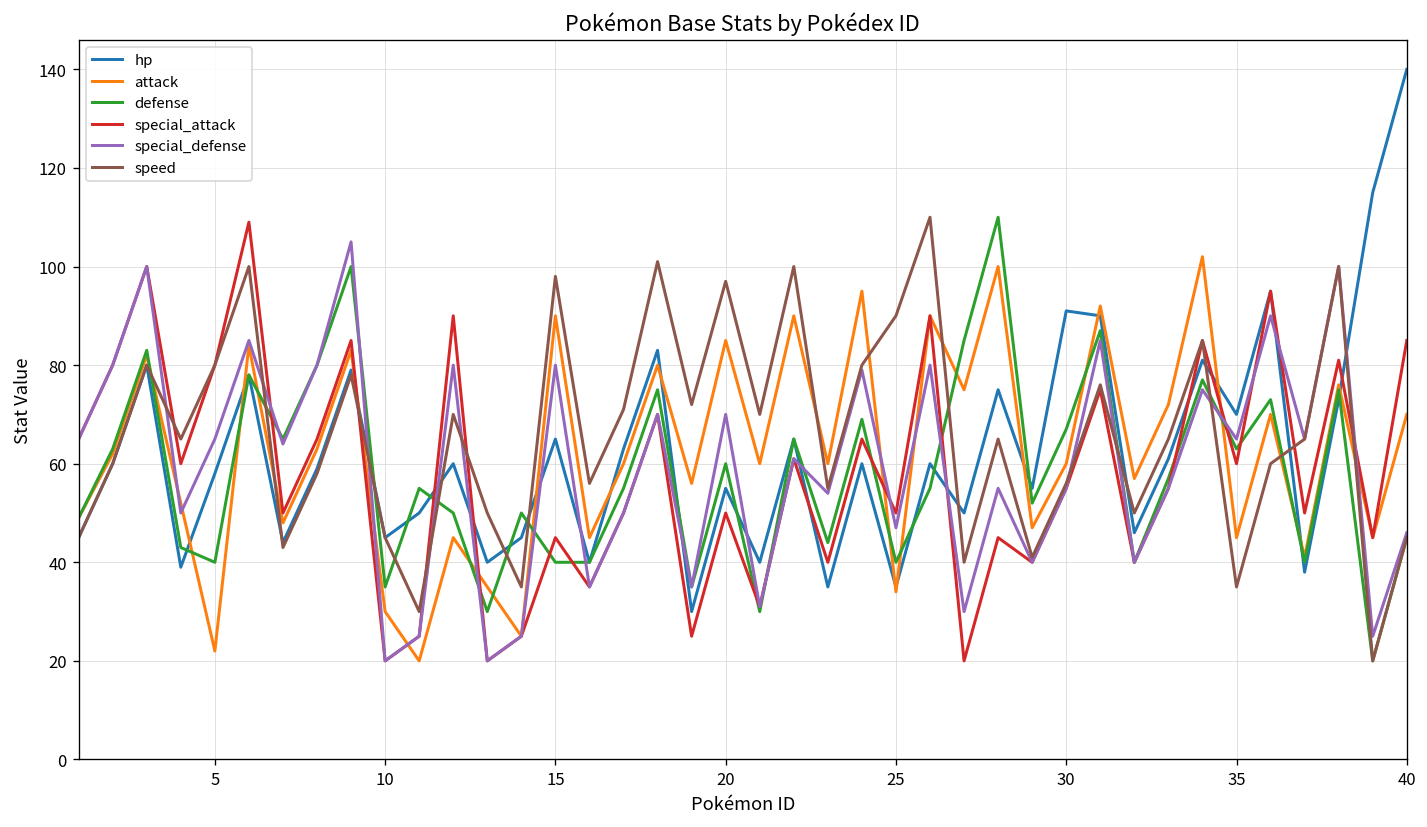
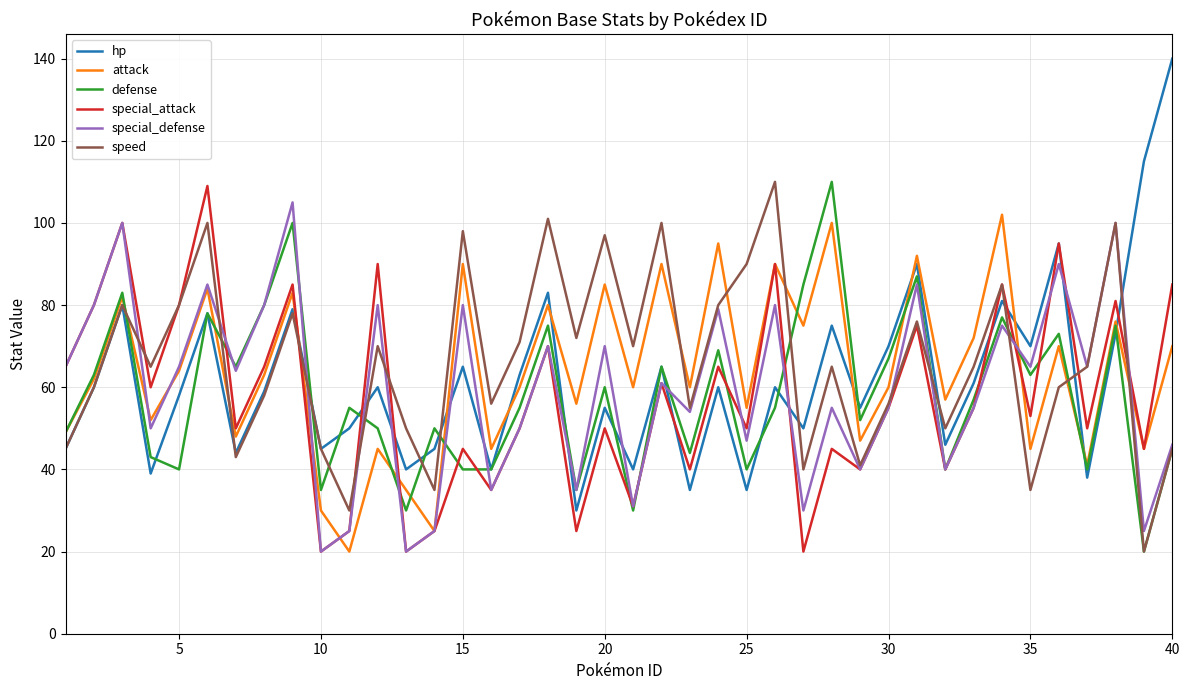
  {
    "hp": {
      "5": 58,
      "15": 65,
      "20": 55,
      "25": 35,
-     "30": 91,
+     "30": 70,
      "35": 70,
      "40": 140
    },
    "attack": {
-     "5": 22,
+     "5": 64,
      "10": 30,
      "15": 90,
      "20": 85,
-     "25": 34,
+     "25": 55,
      "30": 60,
      "35": 45,
      "40": 70
    },
    "defense": {
      "5": 40,
      "10": 35,
      "15": 40,
      "20": 60,
      "25": 40,
      "30": 67,
      "35": 63
    },
    "special_attack": {
      "15": 45,
      "20": 50,
      "25": 50,
-     "35": 60,
+     "35": 53,
      "40": 85
    },
    "special_defense": {
      "5": 65,
      "15": 80,
      "20": 70,
      "25": 47,
      "35": 65,
      "40": 46
    },
    "speed": {
      "15": 98,
      "20": 97,
      "25": 90,
      "30": 56,
      "35": 35
    }
  }
